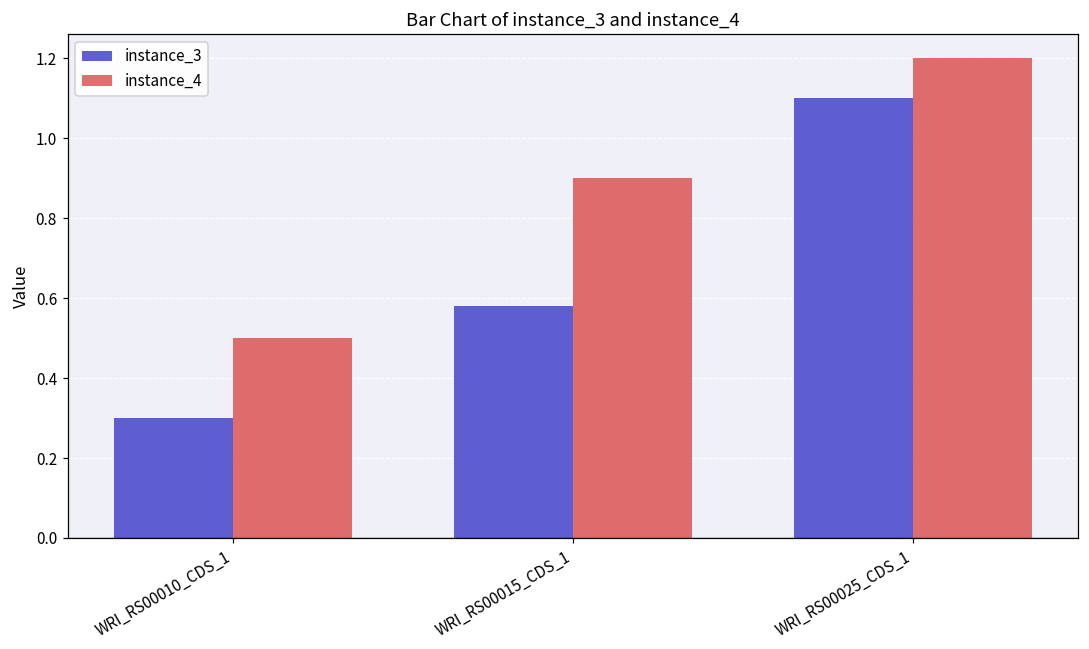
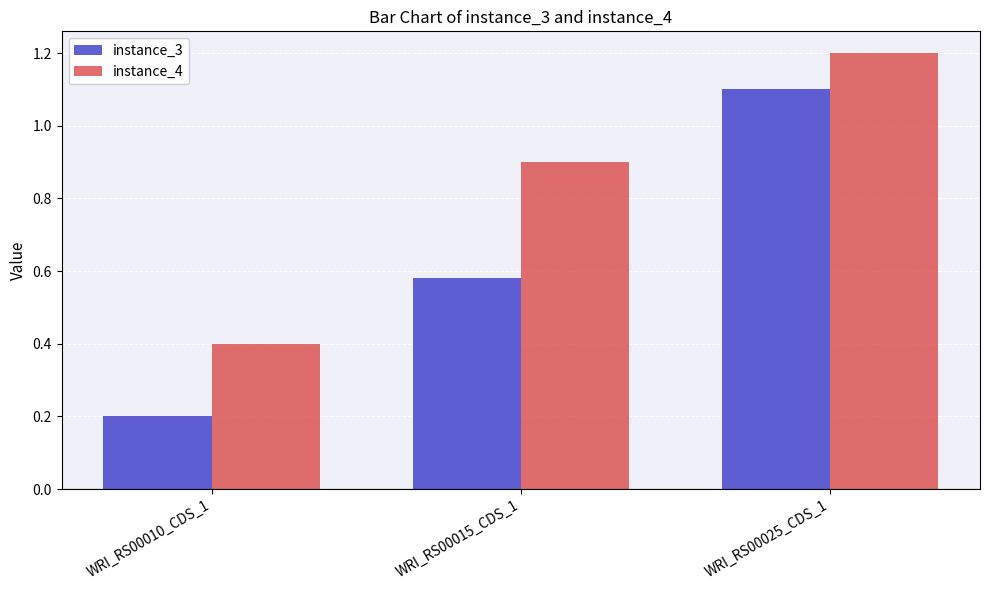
  {
    "instance_3": {
-     "WRI_RS00010_CDS_1": 0.3,
+     "WRI_RS00010_CDS_1": 0.2,
      "WRI_RS00015_CDS_1": 0.58,
      "WRI_RS00025_CDS_1": 1.1
    },
    "instance_4": {
-     "WRI_RS00010_CDS_1": 0.5,
+     "WRI_RS00010_CDS_1": 0.4,
      "WRI_RS00015_CDS_1": 0.9,
      "WRI_RS00025_CDS_1": 1.2
    }
  }
